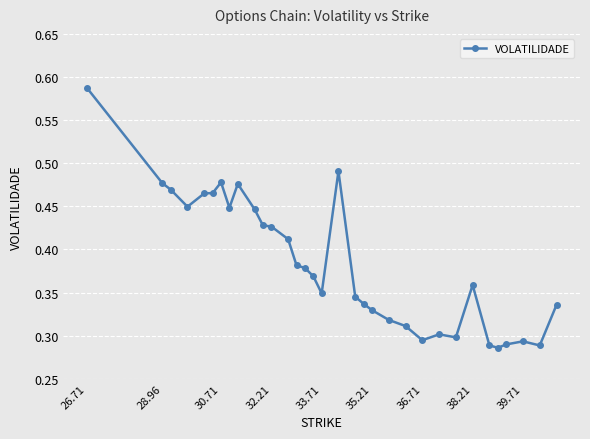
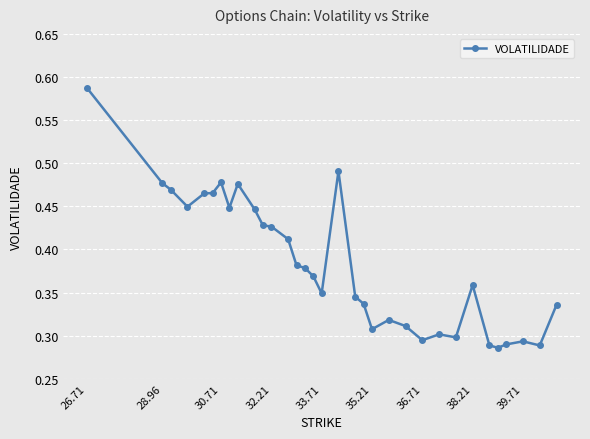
  {
    "26.71": 0.59,
    "28.96": 0.48,
    "30.71": 0.48,
    "32.21": 0.43,
    "33.71": 0.35,
-   "35.21": 0.33,
+   "35.21": 0.31,
    "36.71": 0.29,
    "38.21": 0.36,
    "39.71": 0.29
  }
